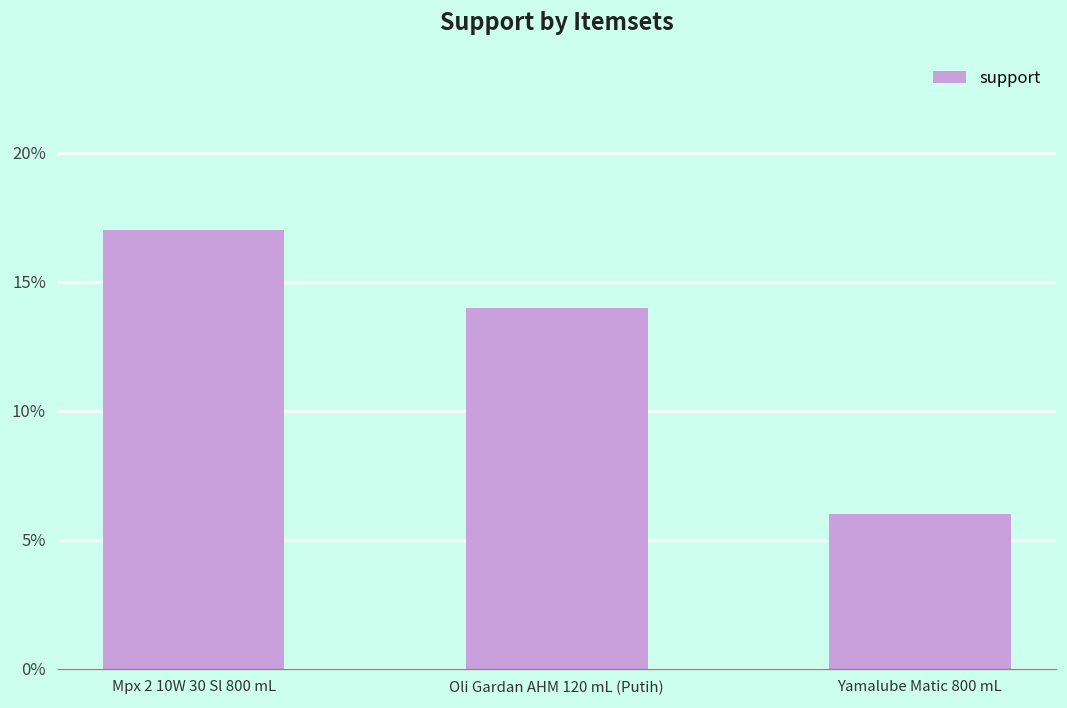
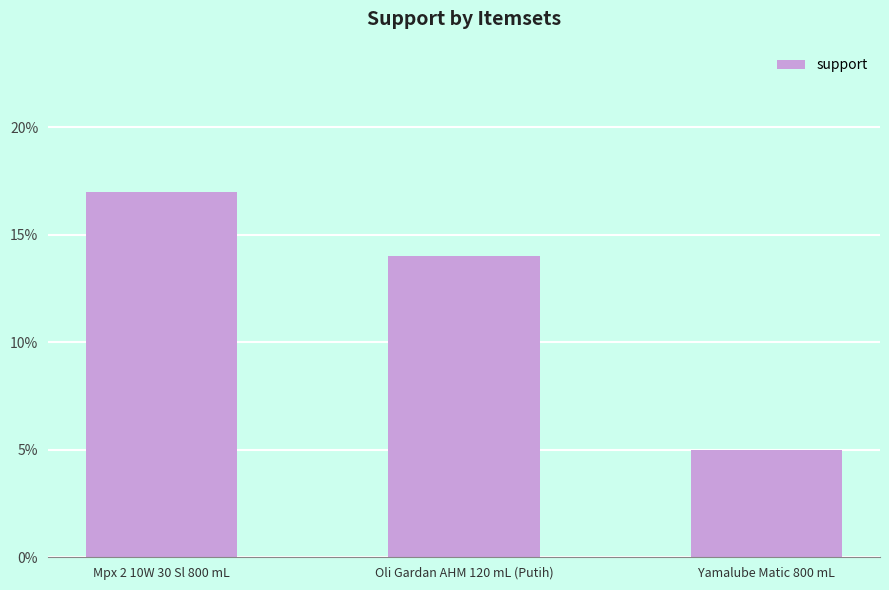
  {
    "Mpx 2 10W 30 Sl 800 mL": "17.0%",
    "Oli Gardan AHM 120 mL (Putih)": "14.0%",
-   "Yamalube Matic 800 mL": "6.0%"
+   "Yamalube Matic 800 mL": "5.0%"
  }
